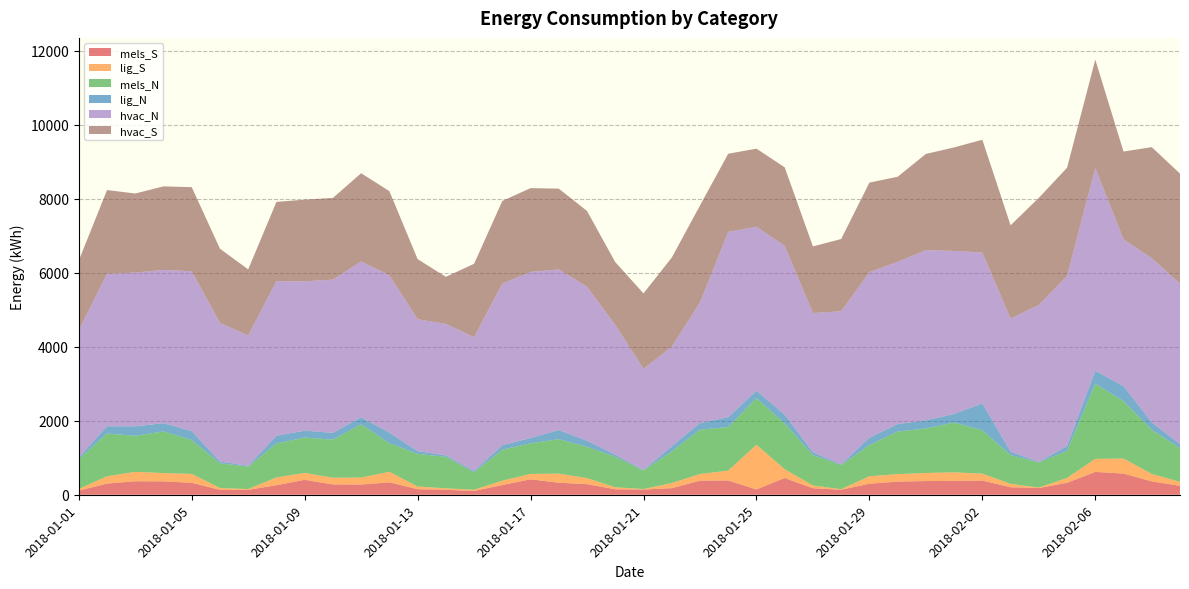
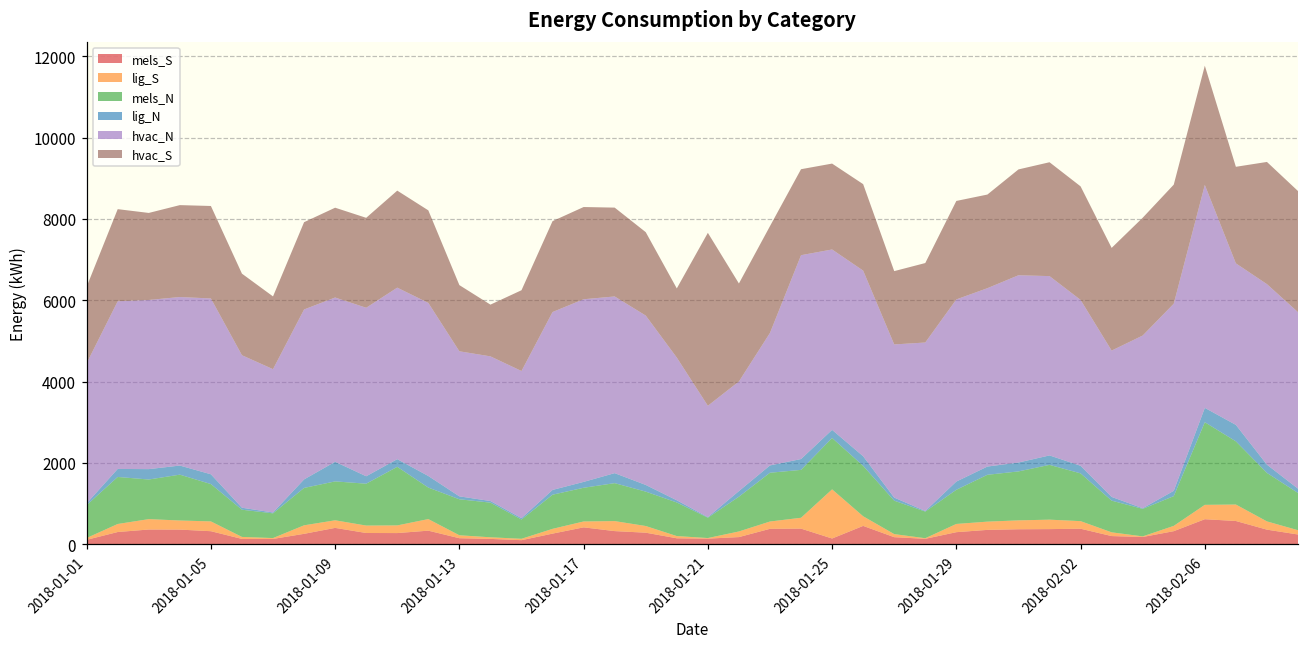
  {
    "mels_S": {
      "2018-01-05": 300,
      "2018-01-09": 400,
      "2018-01-13": 200,
      "2018-01-17": 400,
      "2018-01-25": 100,
      "2018-01-29": 300,
      "2018-02-02": 400,
      "2018-02-06": 600
    },
    "lig_S": {
      "2018-01-05": 200,
      "2018-01-09": 200,
      "2018-01-13": 100,
      "2018-01-17": 100,
      "2018-01-25": 1200,
      "2018-01-29": 200,
      "2018-02-02": 200,
      "2018-02-06": 400
    },
    "mels_N": {
      "2018-01-05": 900,
      "2018-01-09": 1000,
      "2018-01-13": 900,
      "2018-01-17": 800,
      "2018-01-25": 1300,
      "2018-01-29": 800,
      "2018-02-02": 1200,
      "2018-02-06": 2000
    },
    "lig_N": {
      "2018-01-05": 200,
-     "2018-01-09": 200,
+     "2018-01-09": 500,
      "2018-01-13": 100,
      "2018-01-17": 100,
      "2018-01-25": 200,
      "2018-01-29": 200,
-     "2018-02-02": 700,
+     "2018-02-02": 200,
      "2018-02-06": 400
    },
    "hvac_N": {
      "2018-01-01": 3400,
      "2018-01-05": 4300,
      "2018-01-09": 4000,
      "2018-01-13": 3600,
      "2018-01-17": 4500,
      "2018-01-21": 2700,
      "2018-01-25": 4400,
      "2018-01-29": 4500,
      "2018-02-02": 4100,
      "2018-02-06": 5500
    },
    "hvac_S": {
      "2018-01-01": 1900,
      "2018-01-05": 2300,
      "2018-01-09": 2200,
      "2018-01-13": 1600,
      "2018-01-17": 2300,
-     "2018-01-21": 2000,
+     "2018-01-21": 4300,
      "2018-01-25": 2100,
      "2018-01-29": 2400,
-     "2018-02-02": 3100,
+     "2018-02-02": 2800,
      "2018-02-06": 2900
    }
  }
